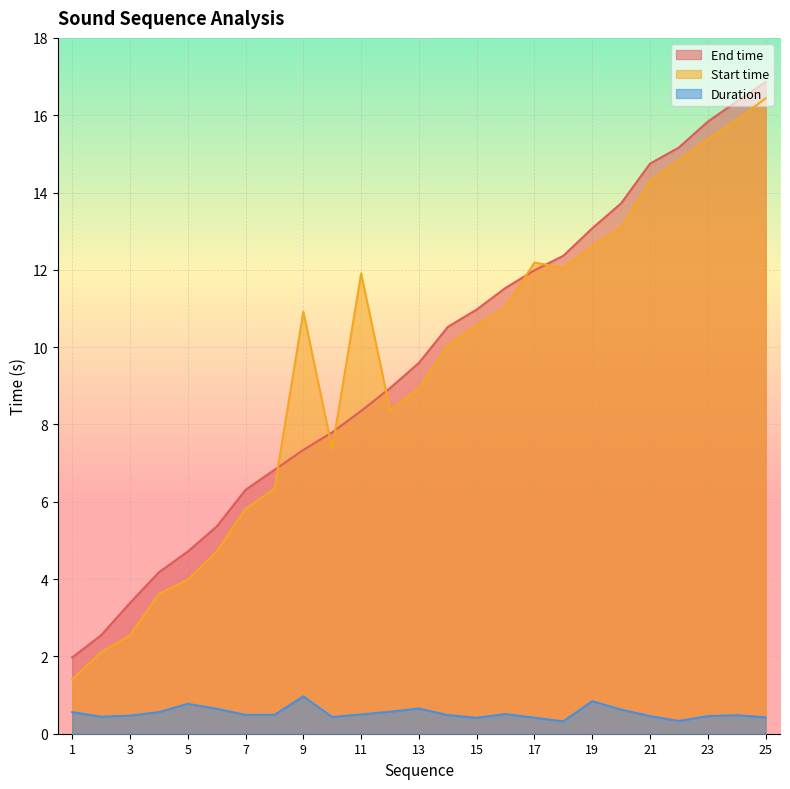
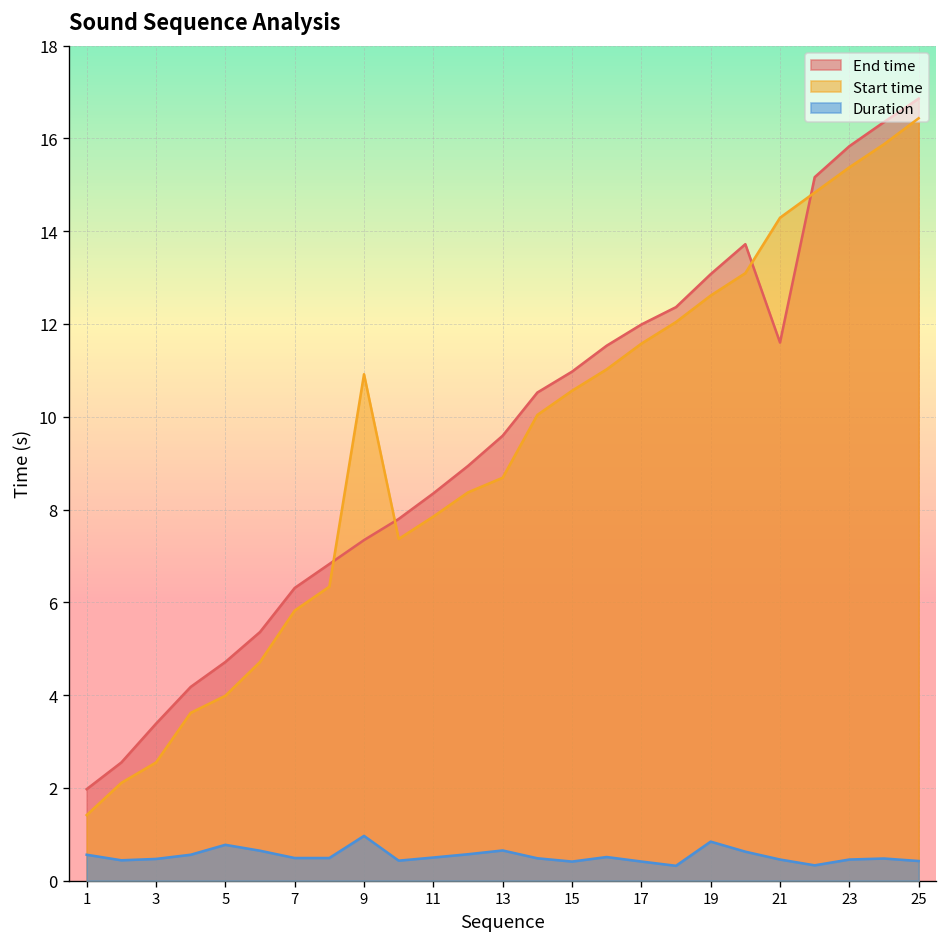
  {
    "End time": {
      "1": 2.0,
      "3": 3.4,
      "5": 4.7,
      "7": 6.3,
      "9": 7.3,
      "11": 8.3,
      "13": 9.6,
      "15": 11.0,
      "17": 12.0,
      "19": 13.1,
-     "21": 14.7,
+     "21": 11.6,
      "23": 15.8
    },
    "Start time": {
      "1": 1.4,
      "3": 2.5,
      "5": 4.0,
      "7": 5.8,
      "9": 10.9,
-     "11": 11.9,
-     "13": 8.9,
+     "11": 7.8,
+     "13": 8.7,
      "15": 10.6,
-     "17": 12.2,
+     "17": 11.6,
      "19": 12.6,
      "21": 14.3,
      "23": 15.4
    },
    "Duration": {
      "1": 0.6,
      "3": 0.5,
      "5": 0.8,
      "7": 0.5,
      "9": 1.0,
      "11": 0.5,
      "13": 0.7,
      "15": 0.4,
      "17": 0.4,
      "19": 0.8,
      "21": 0.5,
      "23": 0.5,
      "25": 0.4
    }
  }
